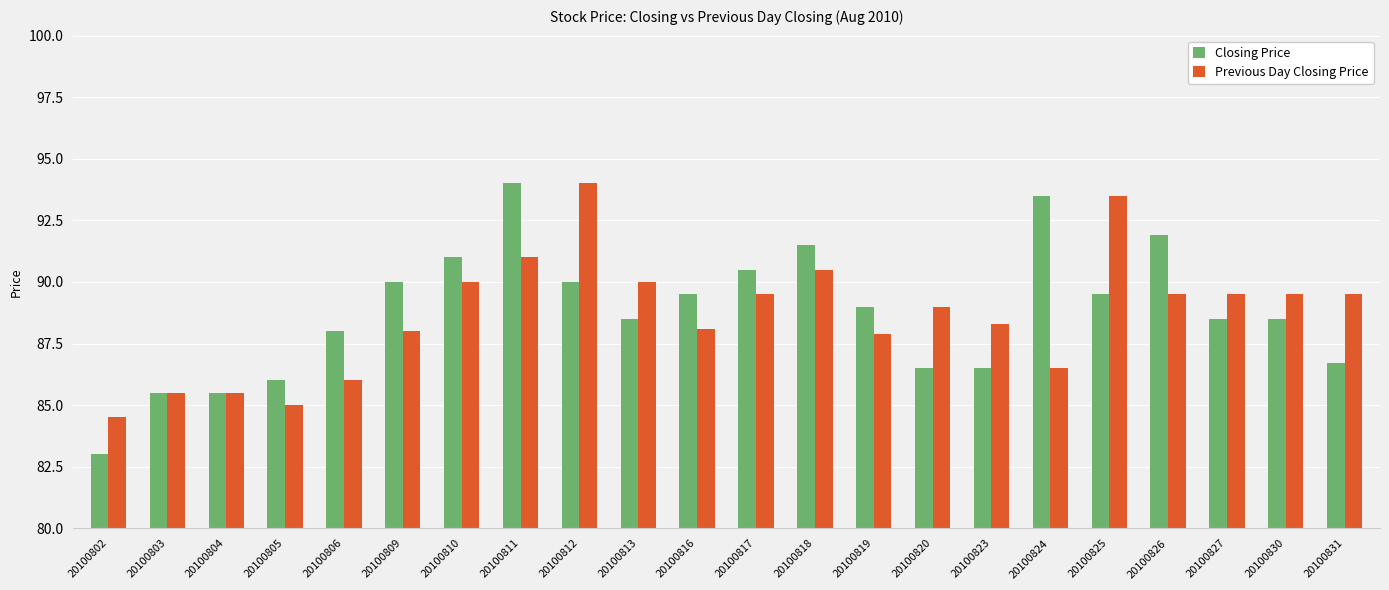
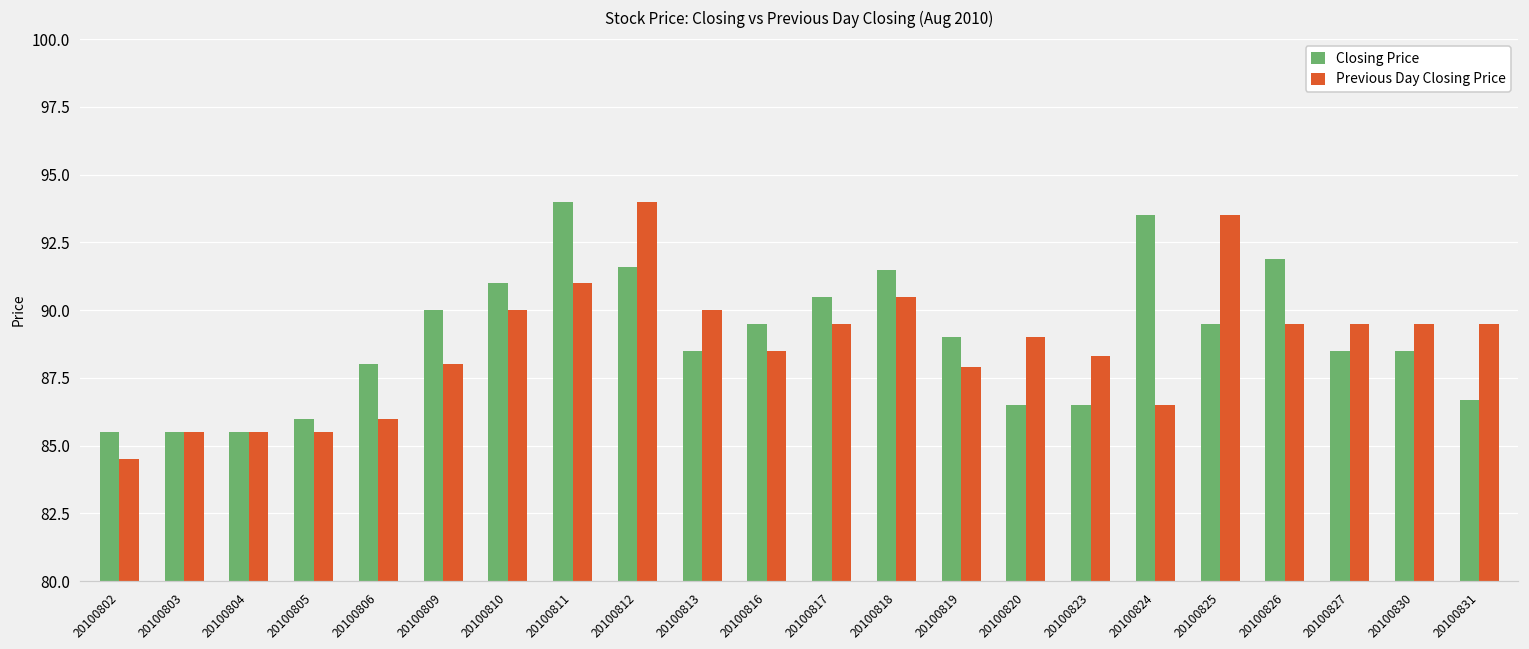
  {
    "Closing Price": {
-     "20100802": 83.0,
+     "20100802": 85.5,
      "20100803": 85.5,
      "20100804": 85.5,
      "20100805": 86.0,
      "20100806": 88.0,
      "20100809": 90.0,
      "20100810": 91.0,
      "20100811": 94.0,
-     "20100812": 90.0,
+     "20100812": 91.6,
      "20100813": 88.5,
      "20100816": 89.5,
      "20100817": 90.5,
      "20100818": 91.5,
      "20100819": 89.0,
      "20100820": 86.5,
      "20100823": 86.5,
      "20100824": 93.5,
      "20100825": 89.5,
      "20100826": 91.9,
      "20100827": 88.5,
      "20100830": 88.5,
      "20100831": 86.7
    },
    "Previous Day Closing Price": {
      "20100802": 84.5,
      "20100803": 85.5,
      "20100804": 85.5,
-     "20100805": 85.0,
+     "20100805": 85.5,
      "20100806": 86.0,
      "20100809": 88.0,
      "20100810": 90.0,
      "20100811": 91.0,
      "20100812": 94.0,
      "20100813": 90.0,
-     "20100816": 88.1,
+     "20100816": 88.5,
      "20100817": 89.5,
      "20100818": 90.5,
      "20100819": 87.9,
      "20100820": 89.0,
      "20100823": 88.3,
      "20100824": 86.5,
      "20100825": 93.5,
      "20100826": 89.5,
      "20100827": 89.5,
      "20100830": 89.5,
      "20100831": 89.5
    }
  }
